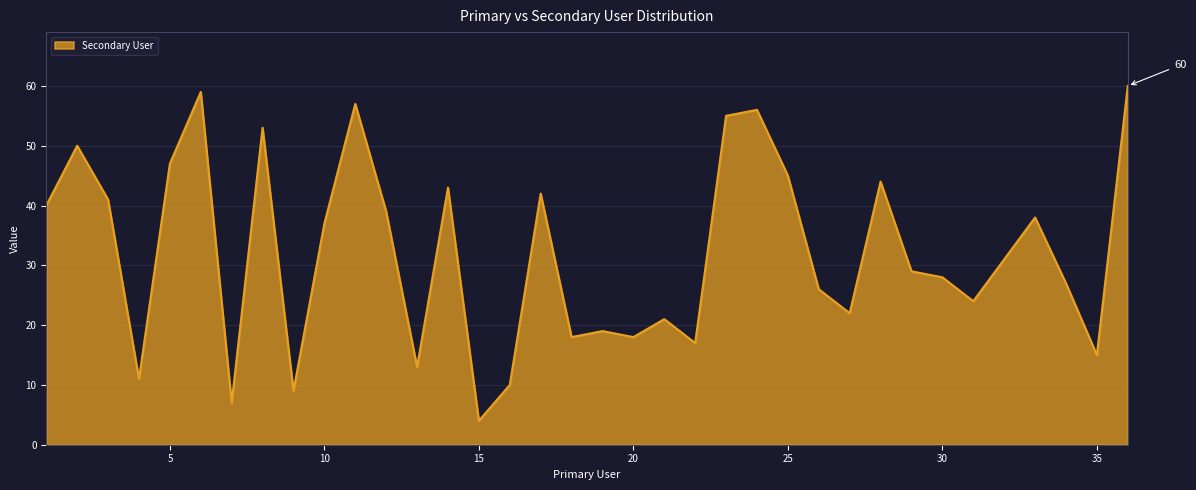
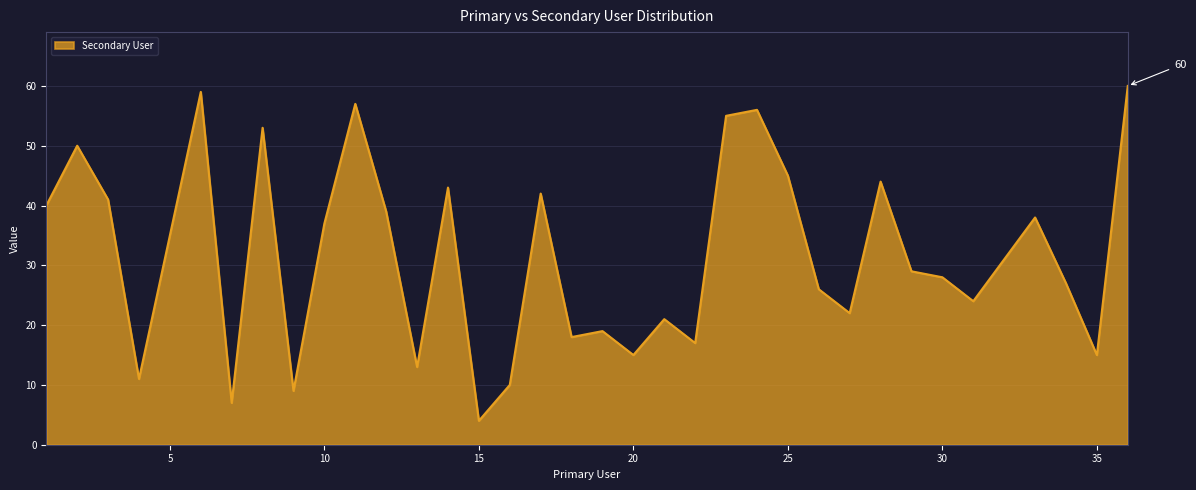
  {
-   "5": 47,
+   "5": 35,
    "10": 37,
    "15": 4,
-   "20": 18,
+   "20": 15,
    "25": 45,
    "30": 28,
    "35": 15
  }
